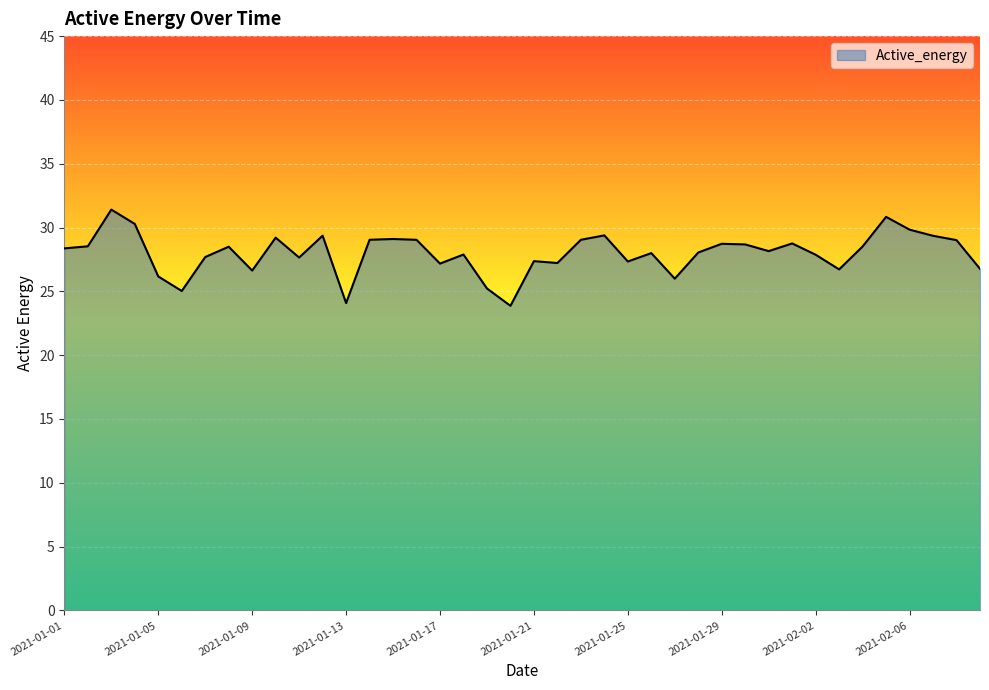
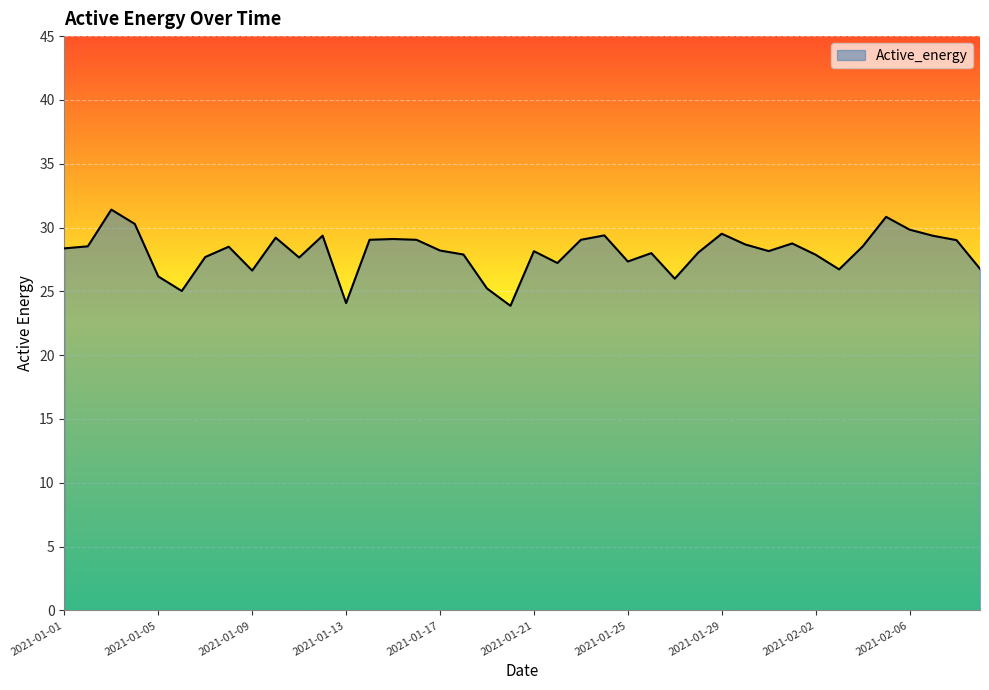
  {
    "2021-01-01": 28.4,
    "2021-01-05": 26.2,
    "2021-01-09": 26.6,
    "2021-01-13": 24.1,
-   "2021-01-17": 27.2,
-   "2021-01-21": 27.4,
+   "2021-01-17": 28.2,
+   "2021-01-21": 28.1,
    "2021-01-25": 27.3,
-   "2021-01-29": 28.7,
+   "2021-01-29": 29.5,
    "2021-02-02": 27.9,
    "2021-02-06": 29.8
  }
